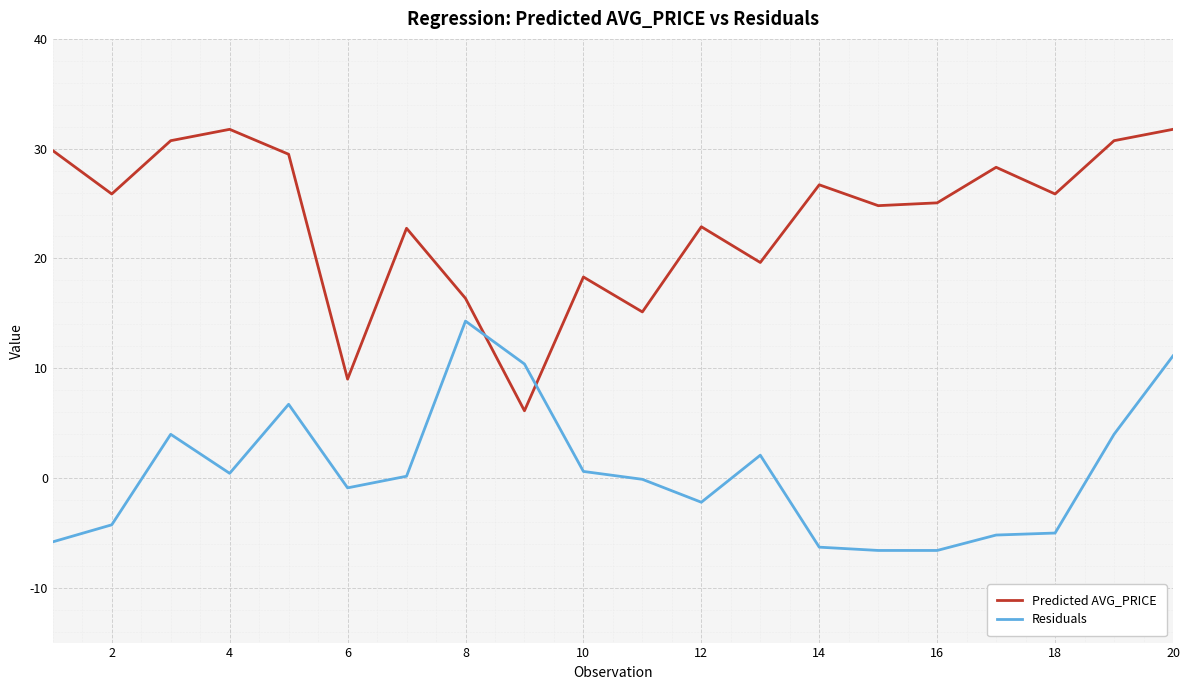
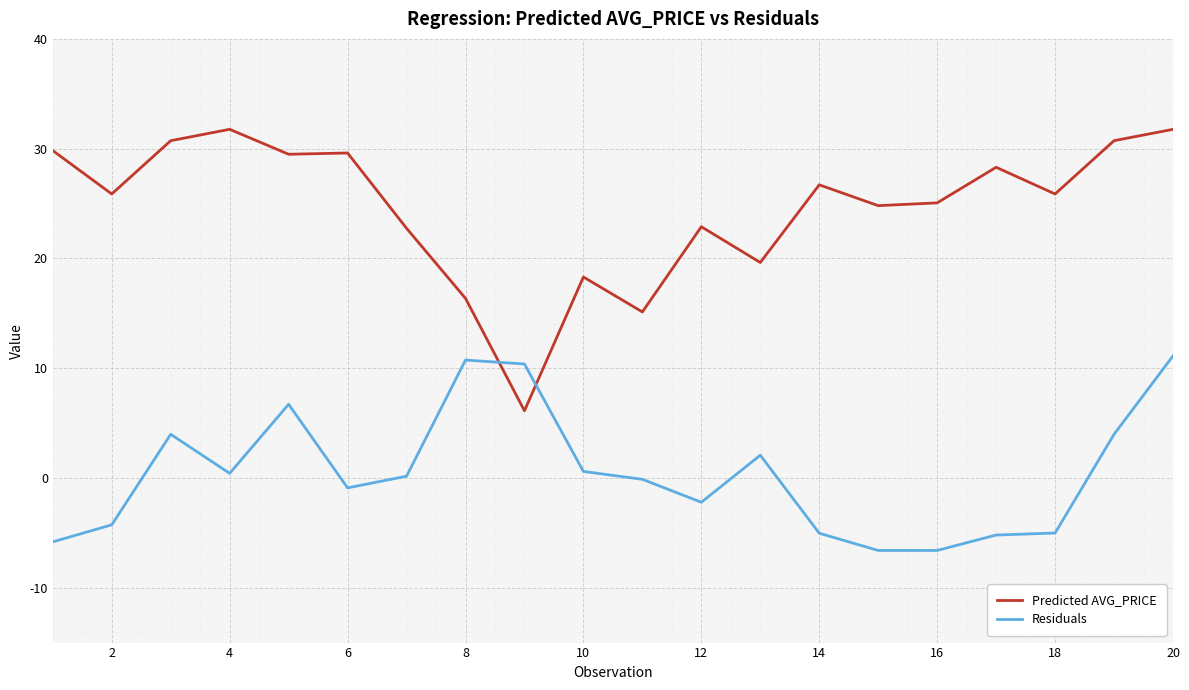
  {
    "Predicted AVG_PRICE": {
      "2": 25.9,
      "4": 31.8,
-     "6": 9.0,
+     "6": 29.6,
      "8": 16.4,
      "10": 18.3,
      "12": 22.9,
      "14": 26.7,
      "16": 25.1,
      "18": 25.9,
      "20": 31.8
    },
    "Residuals": {
      "2": -4.3,
      "4": 0.4,
      "6": -0.9,
-     "8": 14.3,
+     "8": 10.7,
      "10": 0.6,
      "12": -2.2,
-     "14": -6.3,
+     "14": -5.0,
      "16": -6.6,
      "18": -5.0,
      "20": 11.1
    }
  }
